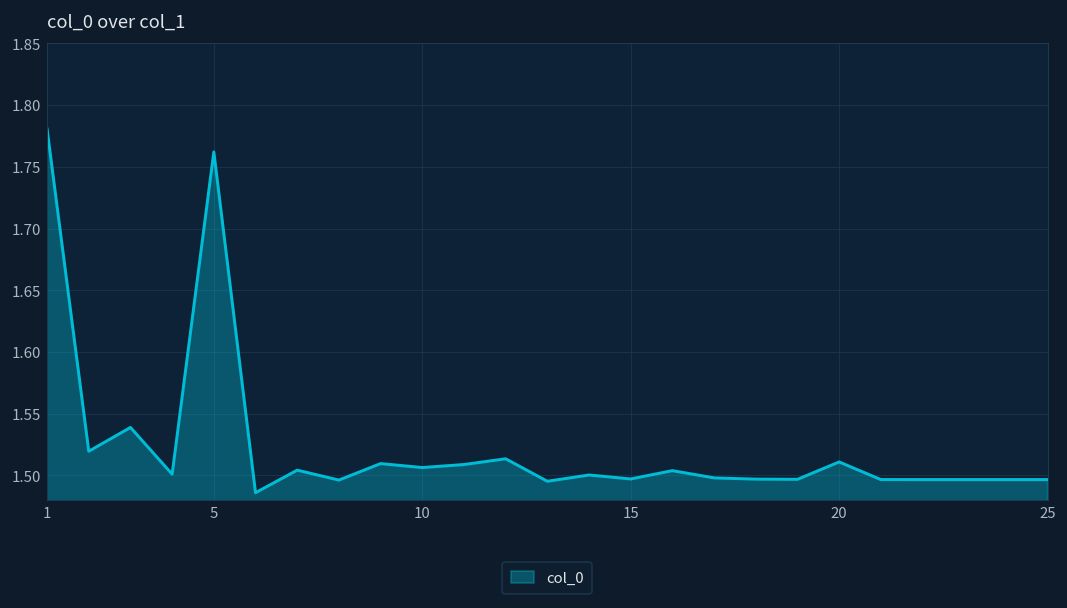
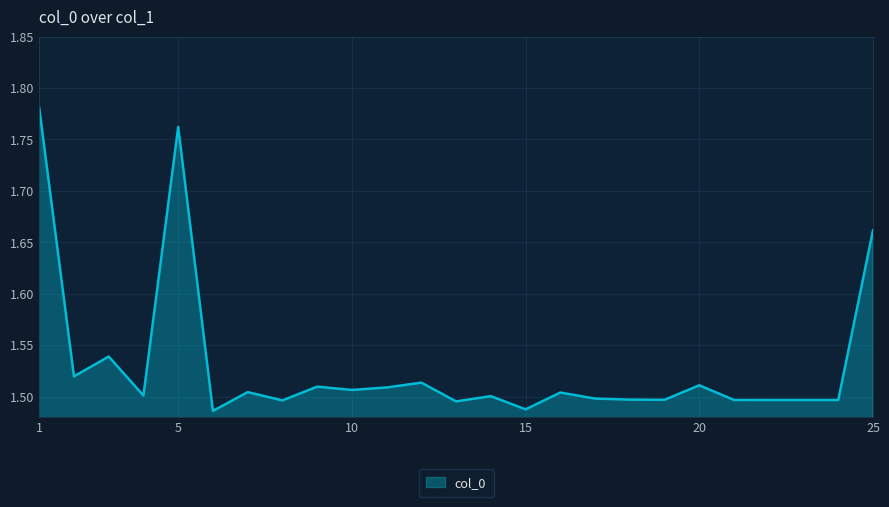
  {
    "1": 1.781,
    "5": 1.762,
    "10": 1.506,
-   "15": 1.497,
+   "15": 1.488,
    "20": 1.511,
-   "25": 1.497
+   "25": 1.662
  }
